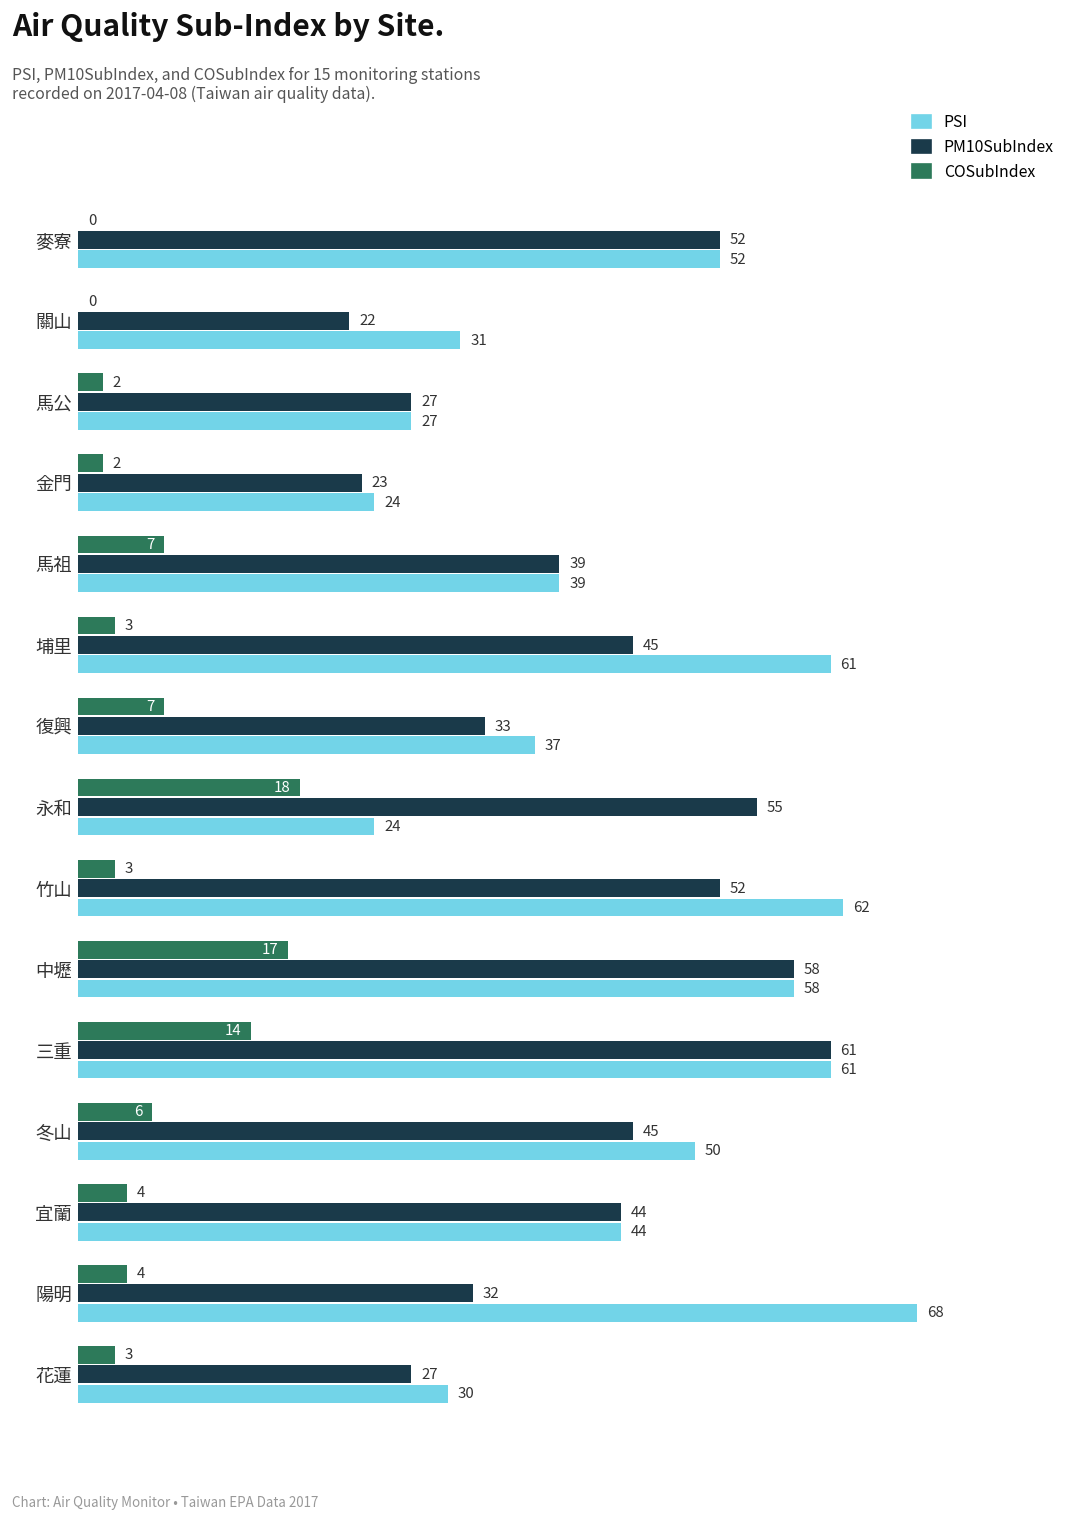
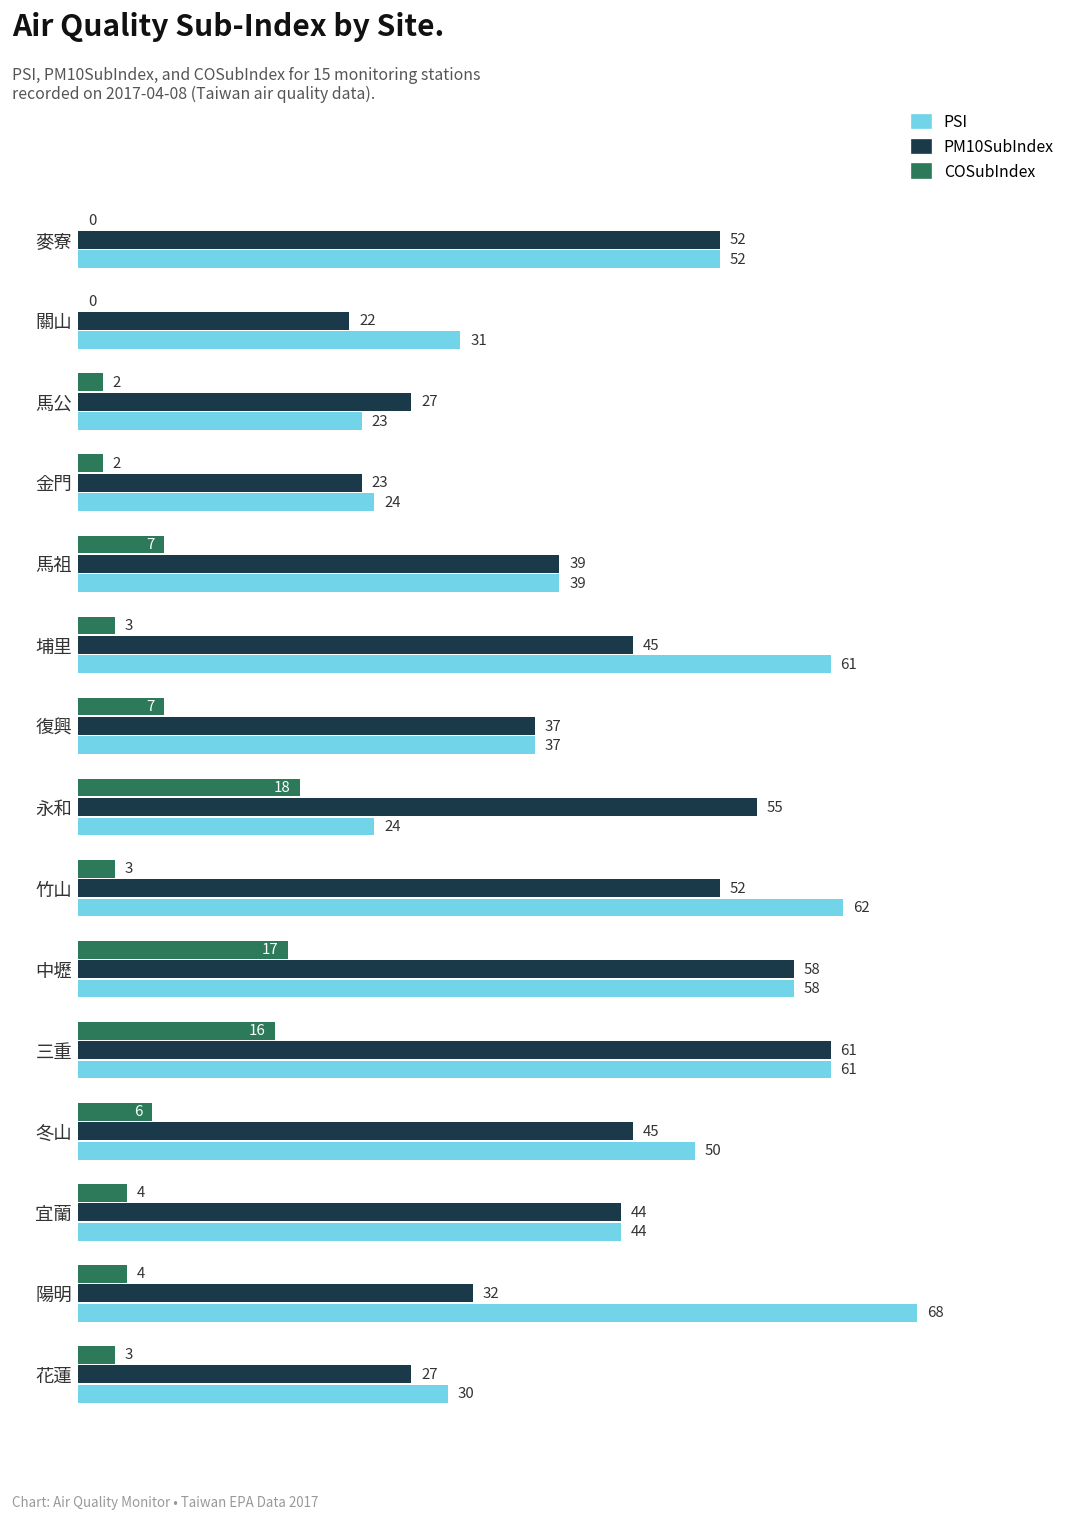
  {
    "PSI": {
      "麥寮": 52,
      "關山": 31,
-     "馬公": 27,
+     "馬公": 23,
      "金門": 24,
      "馬祖": 39,
      "埔里": 61,
      "復興": 37,
      "永和": 24,
      "竹山": 62,
      "中壢": 58,
      "三重": 61,
      "冬山": 50,
      "宜蘭": 44,
      "陽明": 68,
      "花蓮": 30
    },
    "PM10SubIndex": {
      "麥寮": 52,
      "關山": 22,
      "馬公": 27,
      "金門": 23,
      "馬祖": 39,
      "埔里": 45,
-     "復興": 33,
+     "復興": 37,
      "永和": 55,
      "竹山": 52,
      "中壢": 58,
      "三重": 61,
      "冬山": 45,
      "宜蘭": 44,
      "陽明": 32,
      "花蓮": 27
    },
    "COSubIndex": {
      "麥寮": 0,
      "關山": 0,
      "馬公": 2,
      "金門": 2,
      "馬祖": 7,
      "埔里": 3,
      "復興": 7,
      "永和": 18,
      "竹山": 3,
      "中壢": 17,
-     "三重": 14,
+     "三重": 16,
      "冬山": 6,
      "宜蘭": 4,
      "陽明": 4,
      "花蓮": 3
    }
  }
